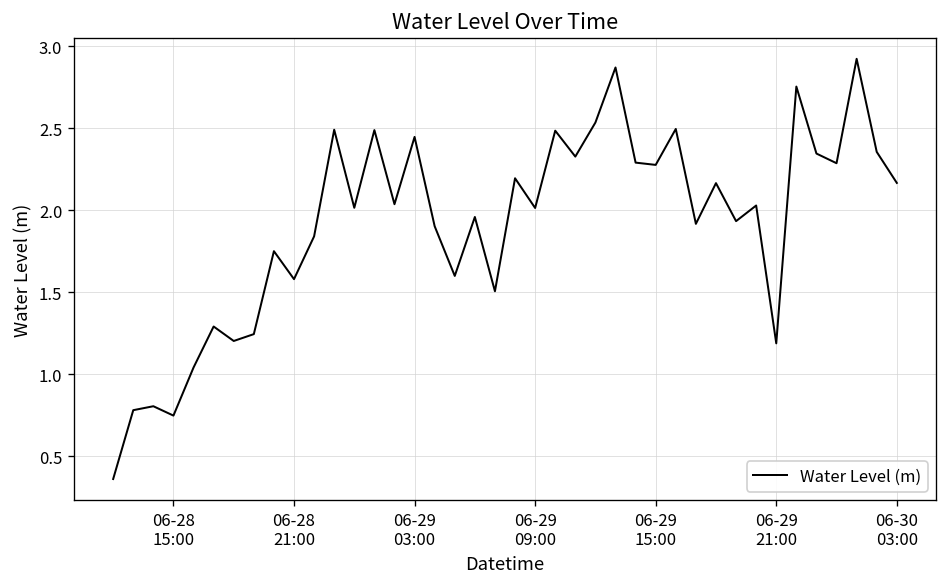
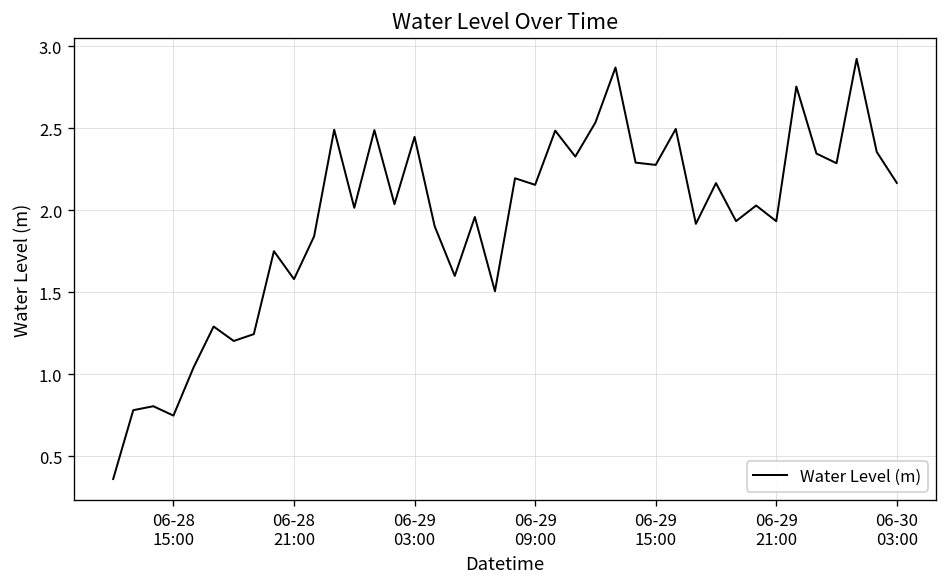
  {
    "06-28 15:00": 0.75,
    "06-28 21:00": 1.58,
    "06-29 03:00": 2.45,
-   "06-29 09:00": 2.01,
+   "06-29 09:00": 2.16,
    "06-29 15:00": 2.28,
-   "06-29 21:00": 1.19,
+   "06-29 21:00": 1.93,
    "06-30 03:00": 2.17
  }
